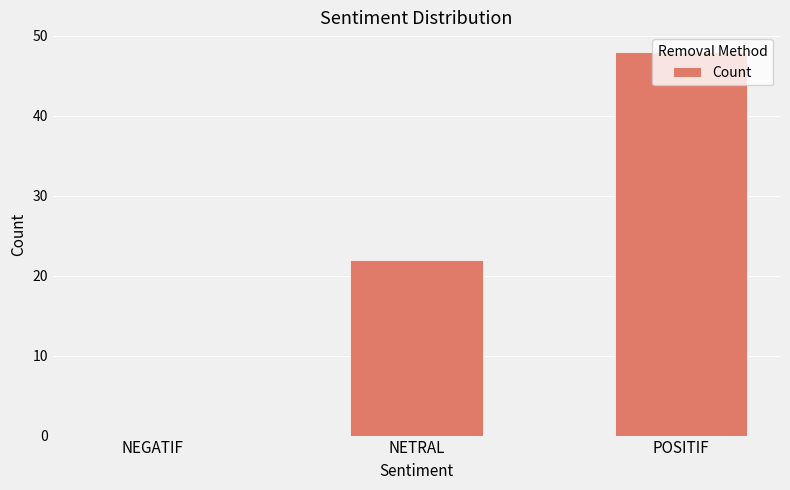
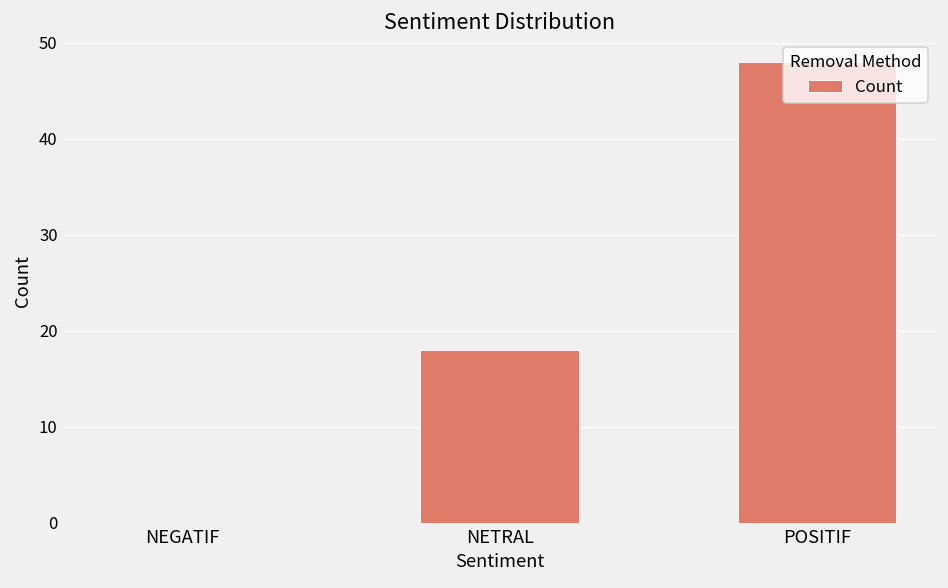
  {
    "NEGATIF": 0,
-   "NETRAL": 22
+   "NETRAL": 18
  }
